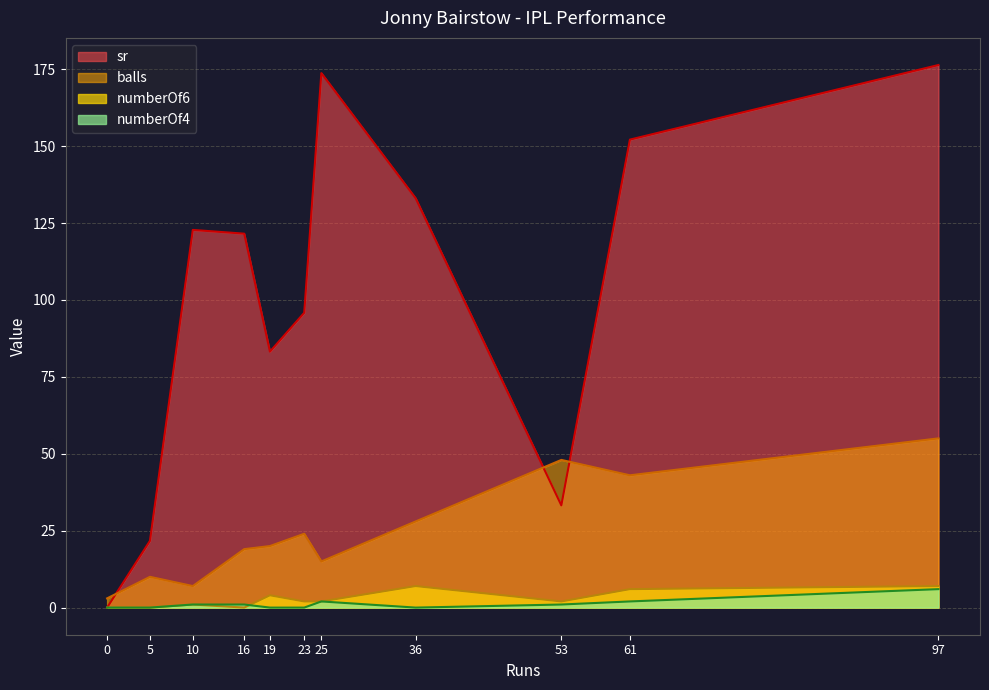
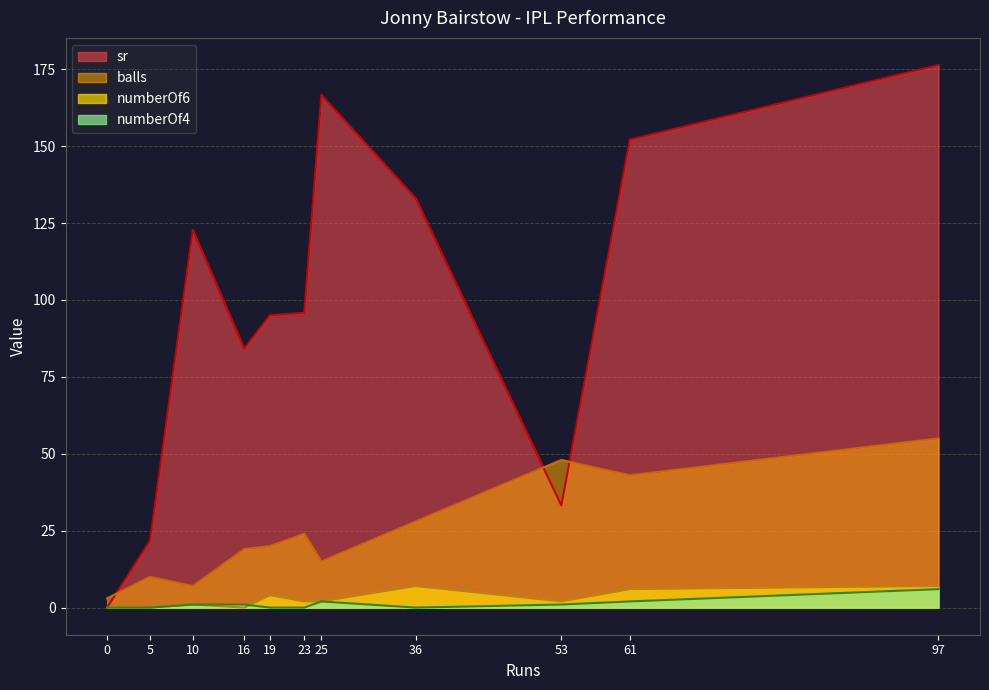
  {
    "sr": {
      "5": 22,
      "10": 123,
-     "16": 122,
-     "19": 83,
+     "16": 84,
+     "19": 95,
      "23": 96,
-     "25": 174,
+     "25": 167,
      "36": 133,
      "53": 33,
      "61": 152,
      "97": 176
    },
    "numberOf4": {
      "16": 1,
      "19": 0,
      "23": 0,
      "36": 0,
      "53": 1,
      "61": 2,
      "97": 6
    }
  }
